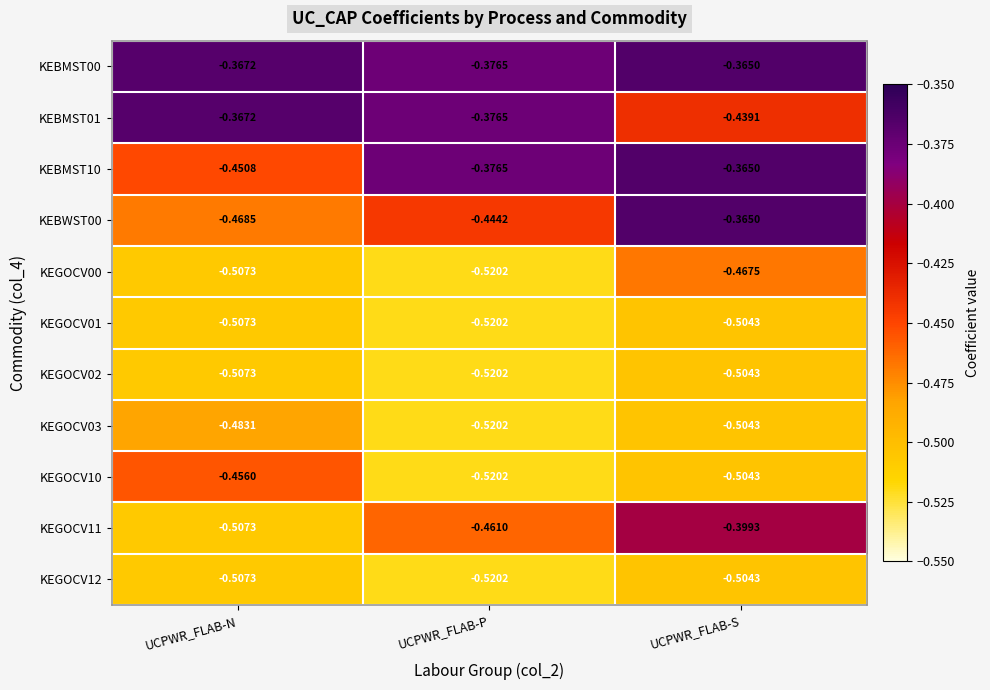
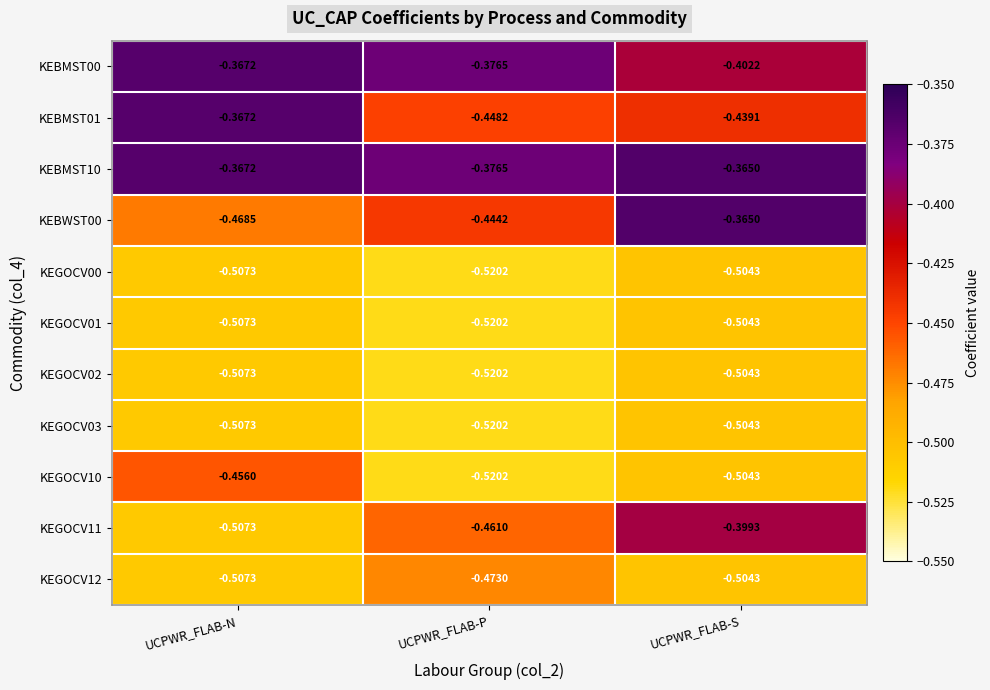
  {
    "KEBMST00": {
      "UCPWR_FLAB-N": -0.3672,
      "UCPWR_FLAB-P": -0.3765,
-     "UCPWR_FLAB-S": -0.3650
+     "UCPWR_FLAB-S": -0.4022
    },
    "KEBMST01": {
      "UCPWR_FLAB-N": -0.3672,
-     "UCPWR_FLAB-P": -0.3765,
+     "UCPWR_FLAB-P": -0.4482,
      "UCPWR_FLAB-S": -0.4391
    },
    "KEBMST10": {
-     "UCPWR_FLAB-N": -0.4508,
+     "UCPWR_FLAB-N": -0.3672,
      "UCPWR_FLAB-P": -0.3765,
      "UCPWR_FLAB-S": -0.3650
    },
    "KEBWST00": {
      "UCPWR_FLAB-N": -0.4685,
      "UCPWR_FLAB-P": -0.4442,
      "UCPWR_FLAB-S": -0.3650
    },
    "KEGOCV00": {
      "UCPWR_FLAB-N": -0.5073,
      "UCPWR_FLAB-P": -0.5202,
-     "UCPWR_FLAB-S": -0.4675
+     "UCPWR_FLAB-S": -0.5043
    },
    "KEGOCV01": {
      "UCPWR_FLAB-N": -0.5073,
      "UCPWR_FLAB-P": -0.5202,
      "UCPWR_FLAB-S": -0.5043
    },
    "KEGOCV02": {
      "UCPWR_FLAB-N": -0.5073,
      "UCPWR_FLAB-P": -0.5202,
      "UCPWR_FLAB-S": -0.5043
    },
    "KEGOCV03": {
-     "UCPWR_FLAB-N": -0.4831,
+     "UCPWR_FLAB-N": -0.5073,
      "UCPWR_FLAB-P": -0.5202,
      "UCPWR_FLAB-S": -0.5043
    },
    "KEGOCV10": {
      "UCPWR_FLAB-N": -0.4560,
      "UCPWR_FLAB-P": -0.5202,
      "UCPWR_FLAB-S": -0.5043
    },
    "KEGOCV11": {
      "UCPWR_FLAB-N": -0.5073,
      "UCPWR_FLAB-P": -0.4610,
      "UCPWR_FLAB-S": -0.3993
    },
    "KEGOCV12": {
      "UCPWR_FLAB-N": -0.5073,
-     "UCPWR_FLAB-P": -0.5202,
+     "UCPWR_FLAB-P": -0.4730,
      "UCPWR_FLAB-S": -0.5043
    }
  }
